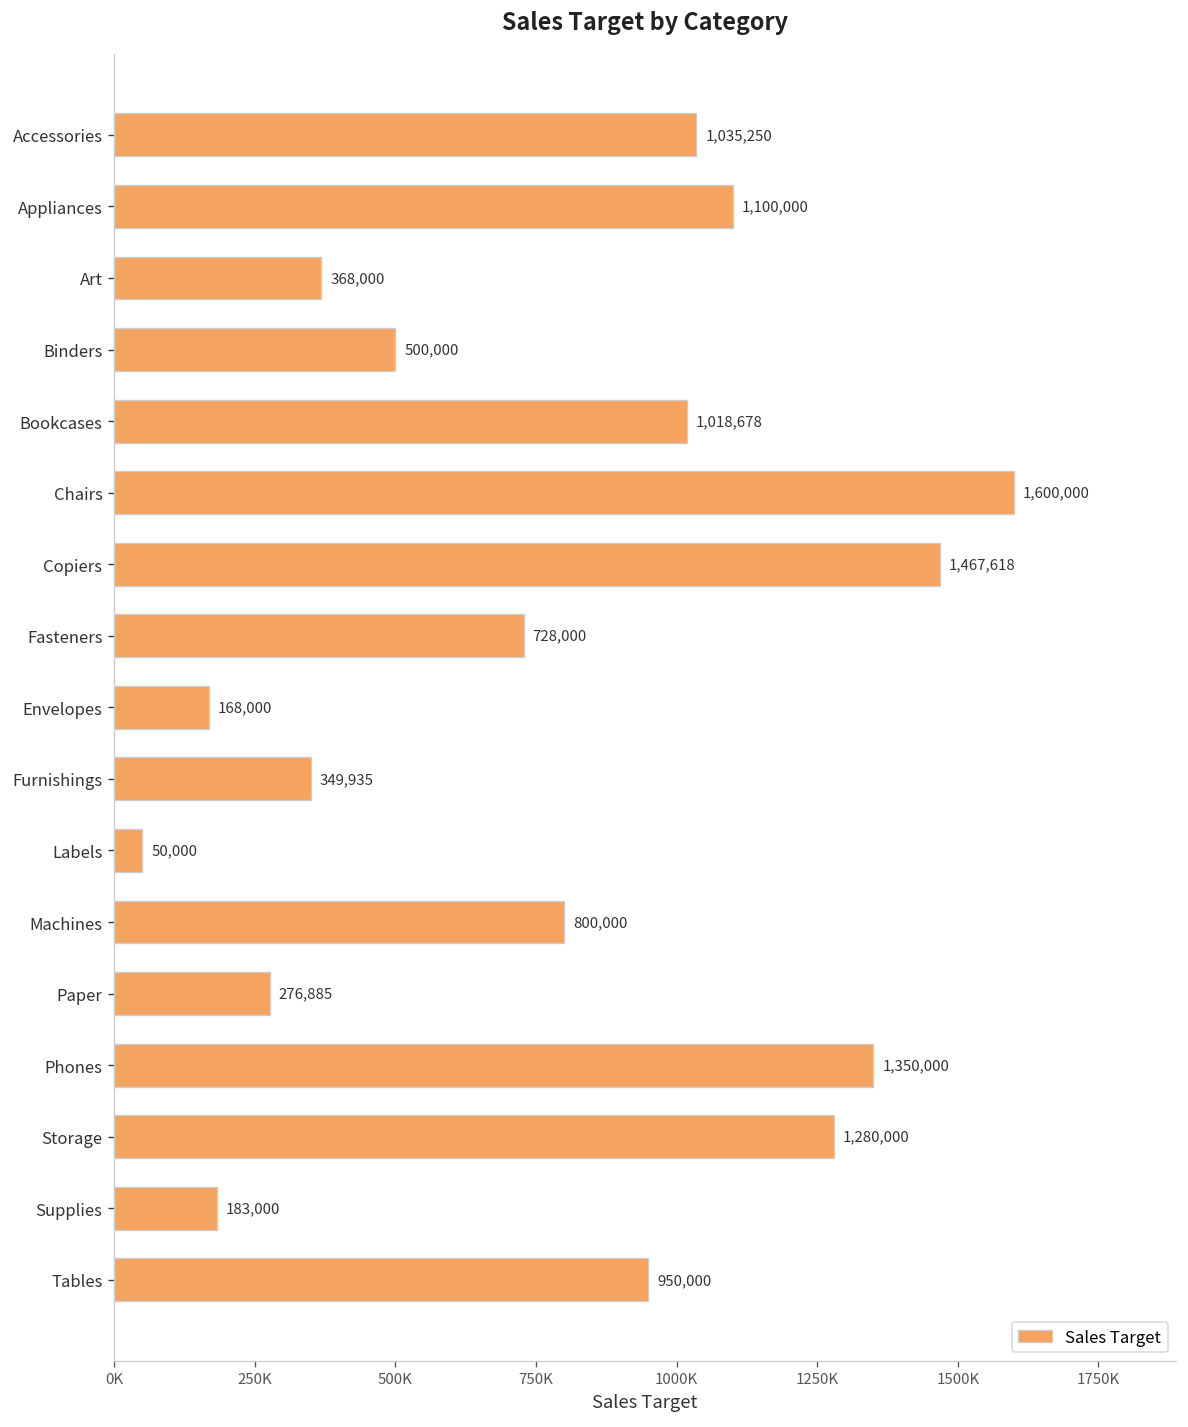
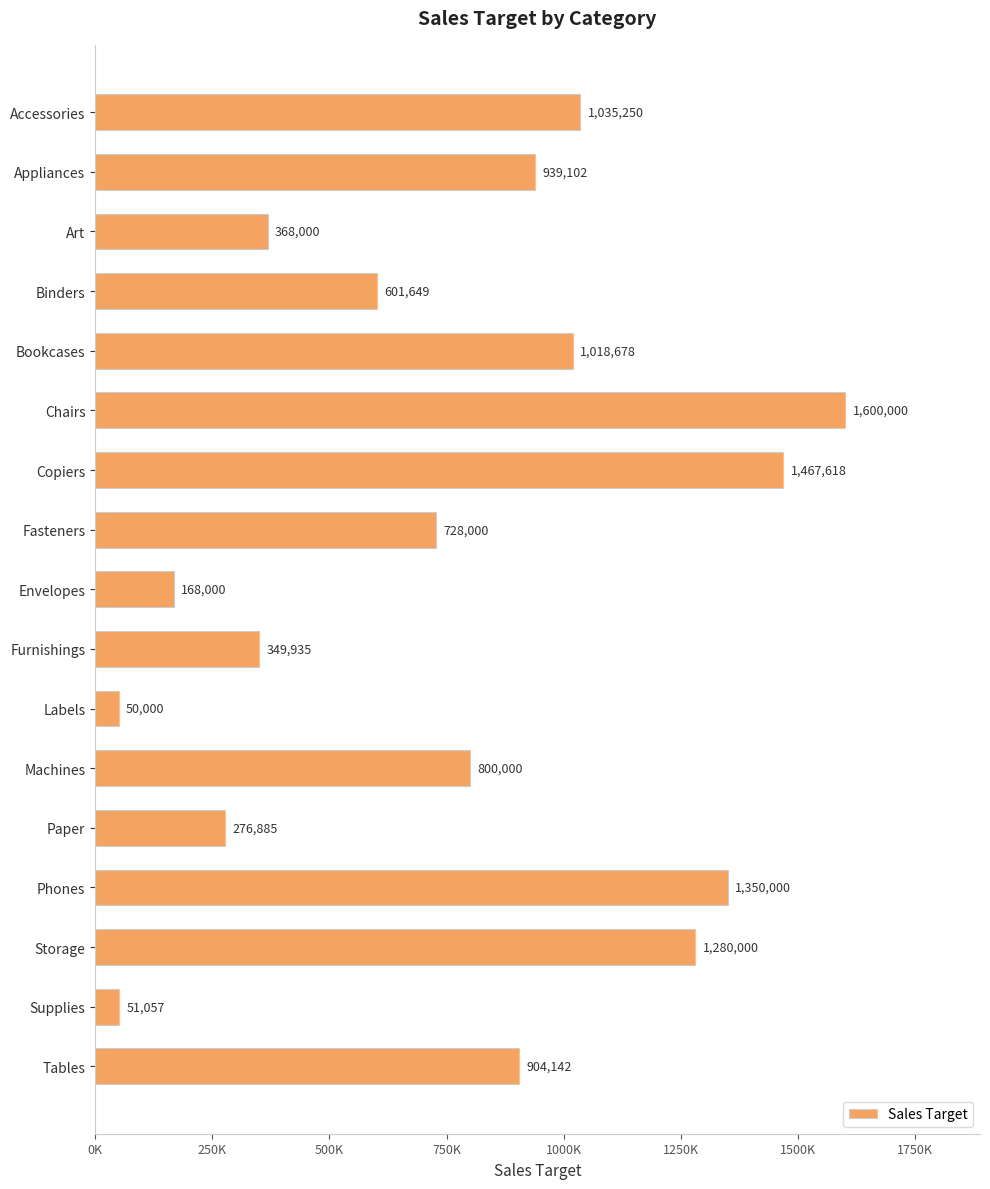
  {
    "Accessories": "1,035,250",
-   "Appliances": "1,100,000",
+   "Appliances": "939,102",
    "Art": "368,000",
-   "Binders": "500,000",
+   "Binders": "601,649",
    "Bookcases": "1,018,678",
    "Chairs": "1,600,000",
    "Copiers": "1,467,618",
    "Fasteners": "728,000",
    "Envelopes": "168,000",
    "Furnishings": "349,935",
    "Labels": "50,000",
    "Machines": "800,000",
    "Paper": "276,885",
    "Phones": "1,350,000",
    "Storage": "1,280,000",
-   "Supplies": "183,000",
-   "Tables": "950,000"
+   "Supplies": "51,057",
+   "Tables": "904,142"
  }
